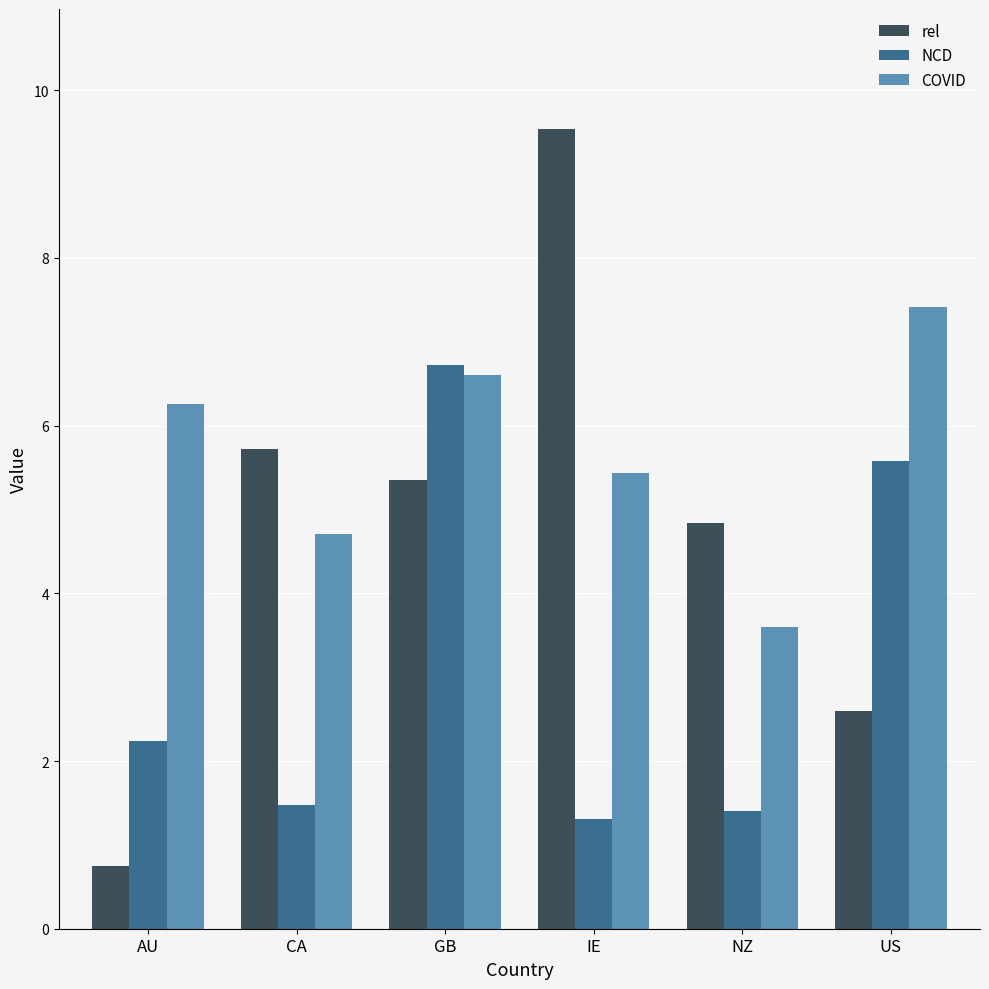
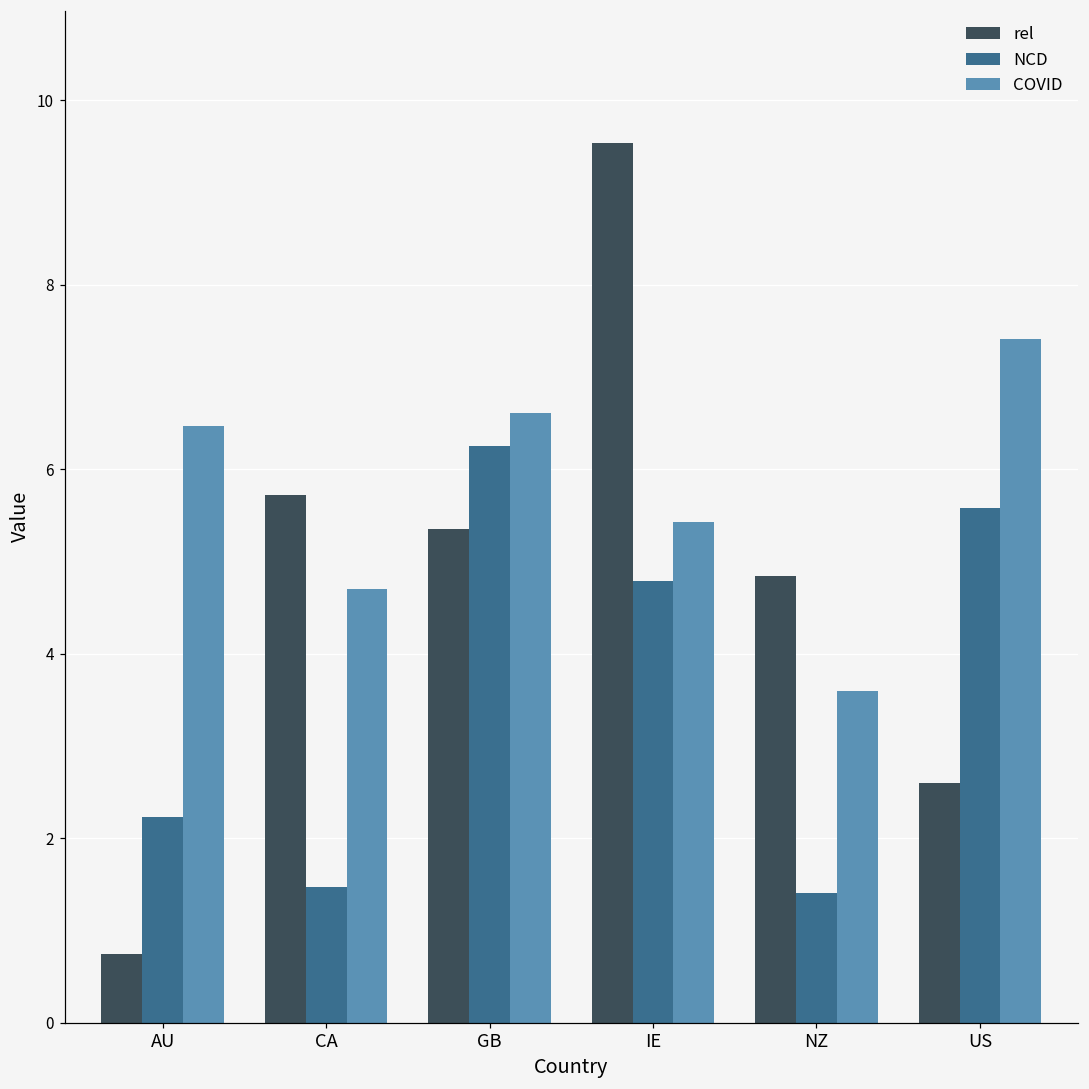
  {
    "rel": {
      "AU": 0.7,
      "CA": 5.7,
      "GB": 5.4,
      "IE": 9.5,
      "NZ": 4.8,
      "US": 2.6
    },
    "NCD": {
      "AU": 2.2,
      "CA": 1.5,
-     "GB": 6.7,
-     "IE": 1.3,
+     "GB": 6.3,
+     "IE": 4.8,
      "NZ": 1.4,
      "US": 5.6
    },
    "COVID": {
-     "AU": 6.3,
+     "AU": 6.5,
      "CA": 4.7,
      "GB": 6.6,
      "IE": 5.4,
      "NZ": 3.6,
      "US": 7.4
    }
  }
